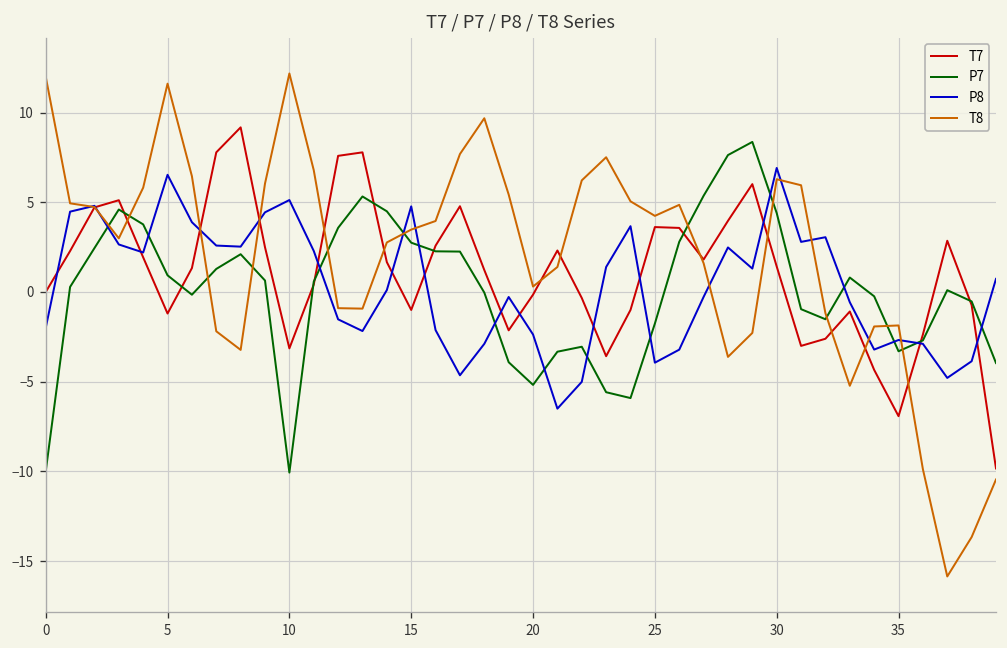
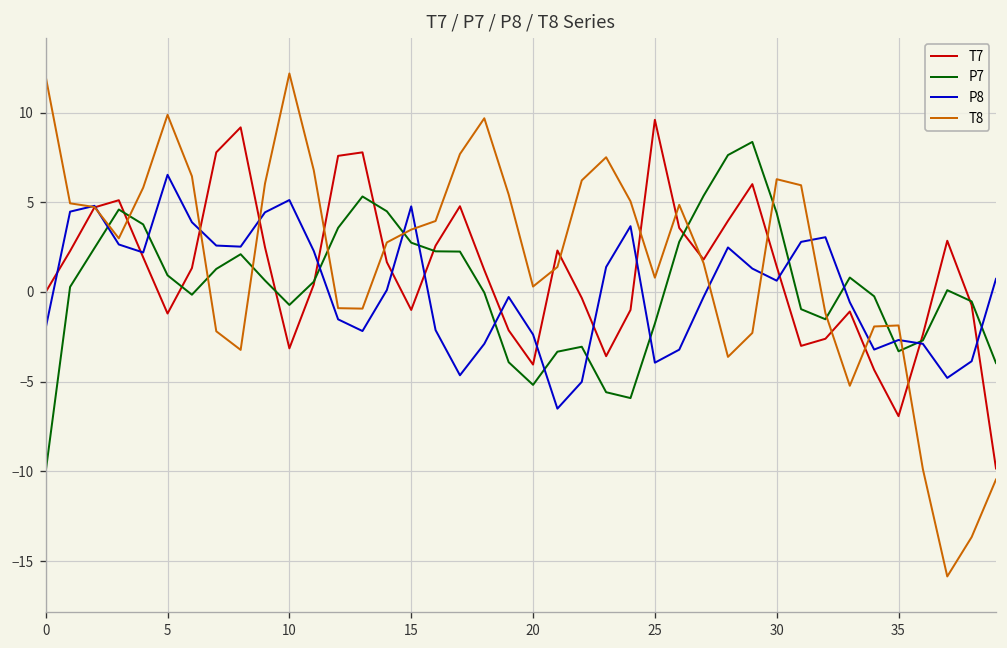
  {
    "T7": {
      "0": 0.0,
      "5": -1.2,
      "10": -3.1,
      "15": -1.0,
-     "20": -0.1,
-     "25": 3.6,
+     "20": -4.0,
+     "25": 9.6,
      "30": 1.4,
      "35": -6.9
    },
    "P7": {
      "0": -10.0,
      "5": 0.9,
-     "10": -10.1,
+     "10": -0.7,
      "15": 2.7,
      "20": -5.2,
      "25": -1.8,
      "30": 4.4,
      "35": -3.3
    },
    "P8": {
      "0": -2.0,
      "5": 6.5,
      "10": 5.1,
      "15": 4.8,
      "20": -2.4,
      "25": -3.9,
-     "30": 6.9,
+     "30": 0.6,
      "35": -2.7
    },
    "T8": {
      "0": 12.0,
-     "5": 11.6,
+     "5": 9.9,
      "10": 12.2,
      "15": 3.5,
      "20": 0.3,
-     "25": 4.2,
+     "25": 0.8,
      "30": 6.3,
      "35": -1.9
    }
  }
